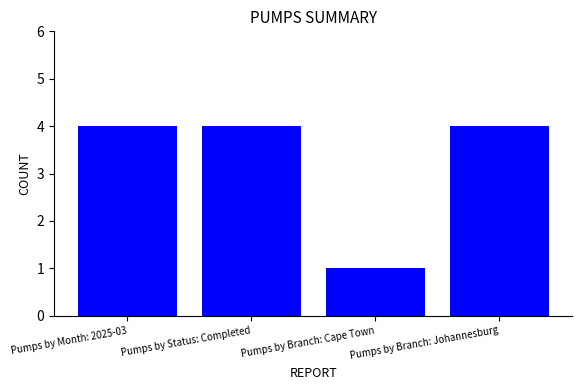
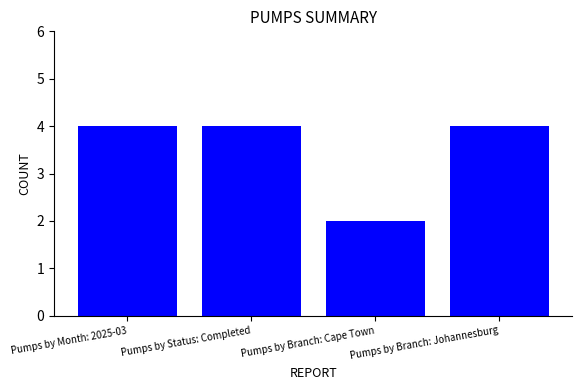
  {
    "Pumps by Month: 2025-03": 4,
    "Pumps by Status: Completed": 4,
-   "Pumps by Branch: Cape Town": 1,
+   "Pumps by Branch: Cape Town": 2,
    "Pumps by Branch: Johannesburg": 4
  }
